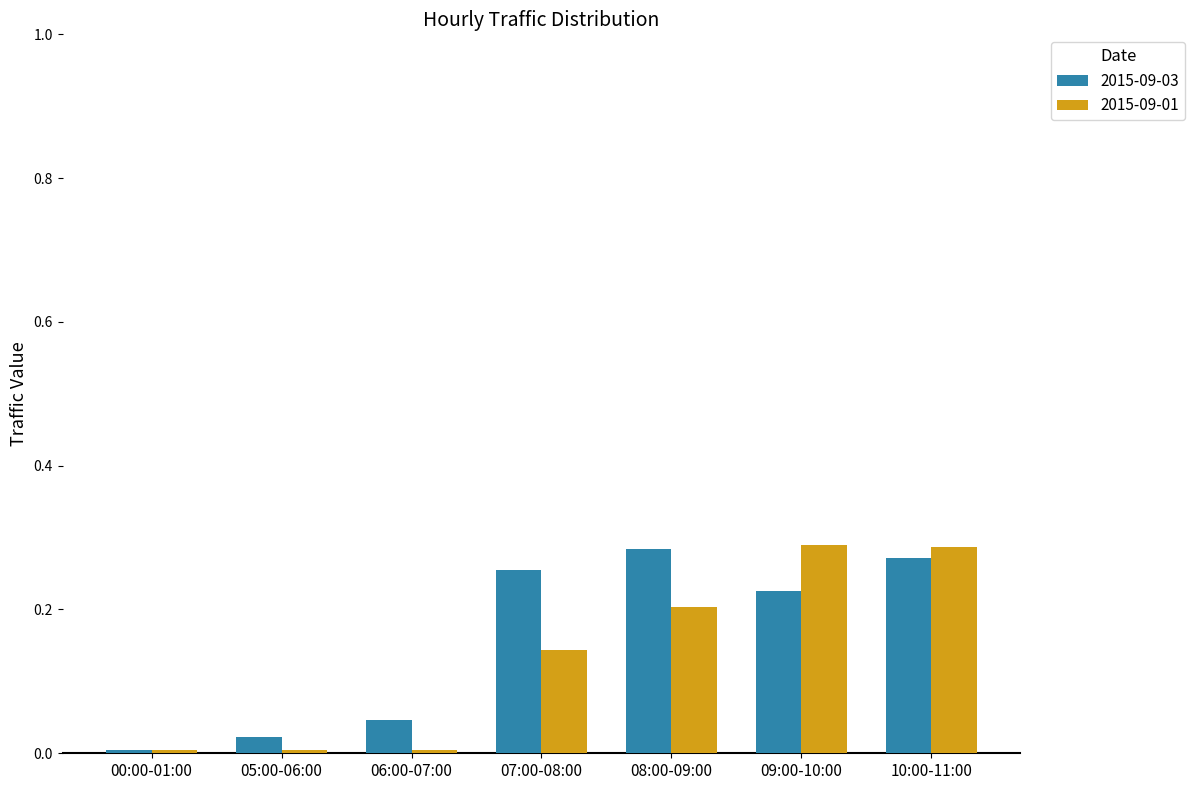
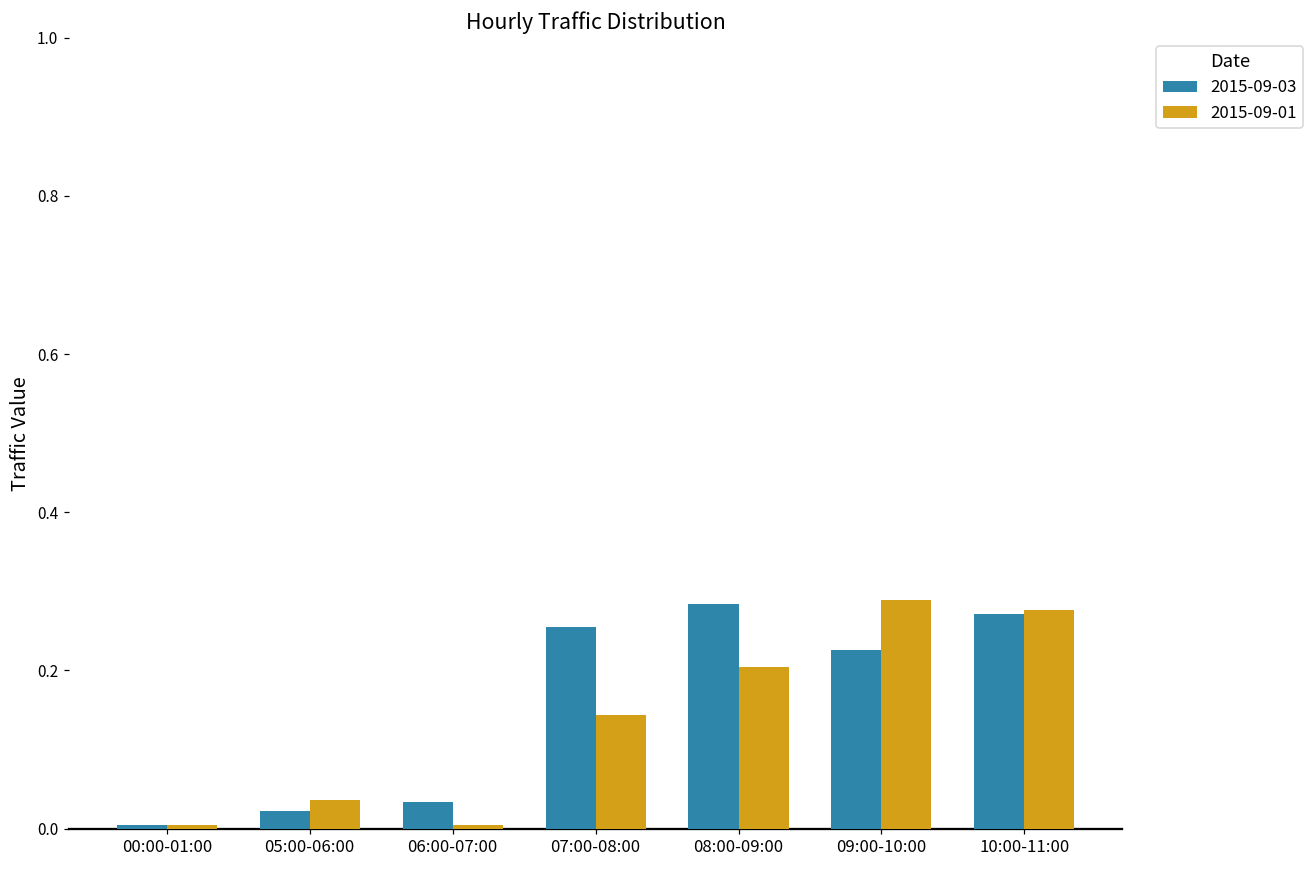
  {
    "2015-09-03": {
      "00:00-01:00": 0.00,
      "05:00-06:00": 0.02,
-     "06:00-07:00": 0.05,
+     "06:00-07:00": 0.03,
      "07:00-08:00": 0.25,
      "08:00-09:00": 0.28,
      "09:00-10:00": 0.23,
      "10:00-11:00": 0.27
    },
    "2015-09-01": {
      "00:00-01:00": 0.00,
-     "05:00-06:00": 0.00,
+     "05:00-06:00": 0.04,
      "06:00-07:00": 0.00,
      "07:00-08:00": 0.14,
      "08:00-09:00": 0.20,
      "09:00-10:00": 0.29,
-     "10:00-11:00": 0.29
+     "10:00-11:00": 0.28
    }
  }
